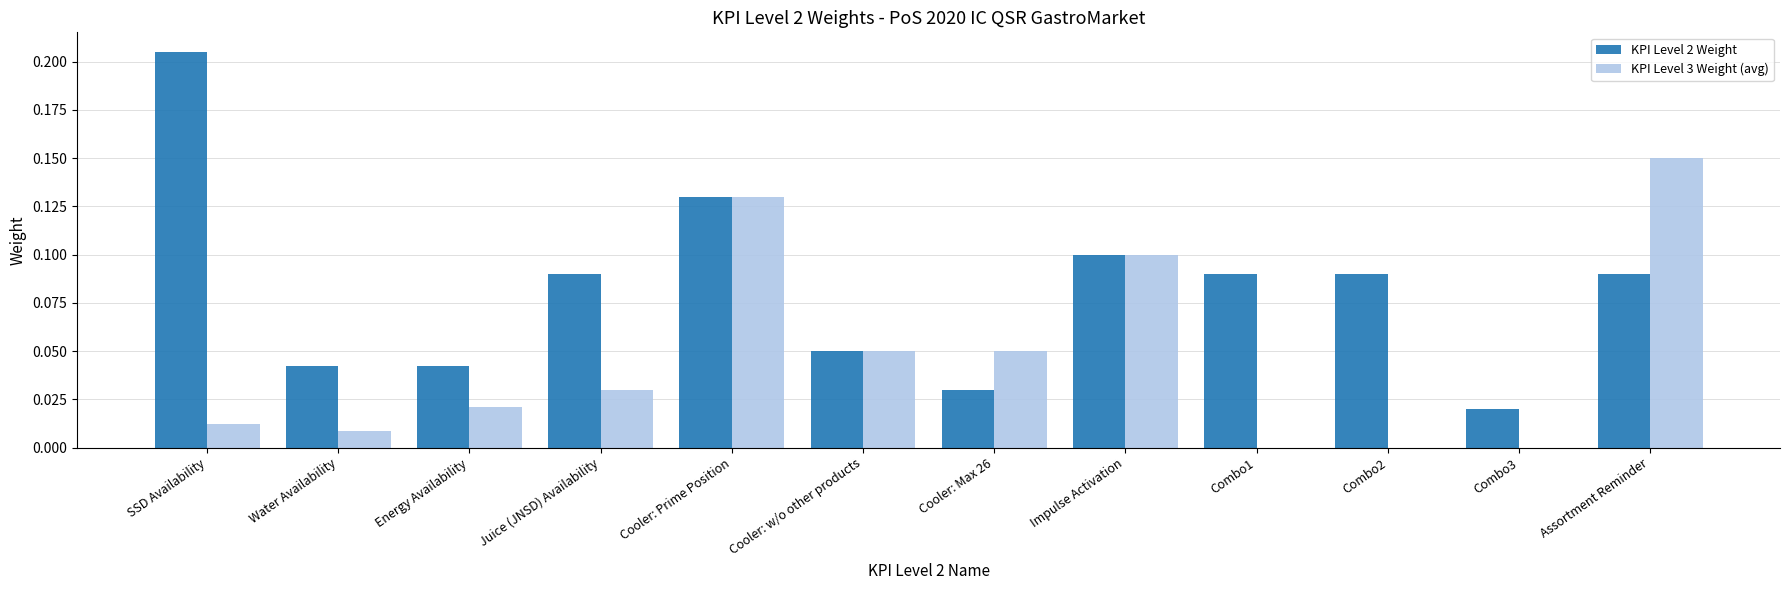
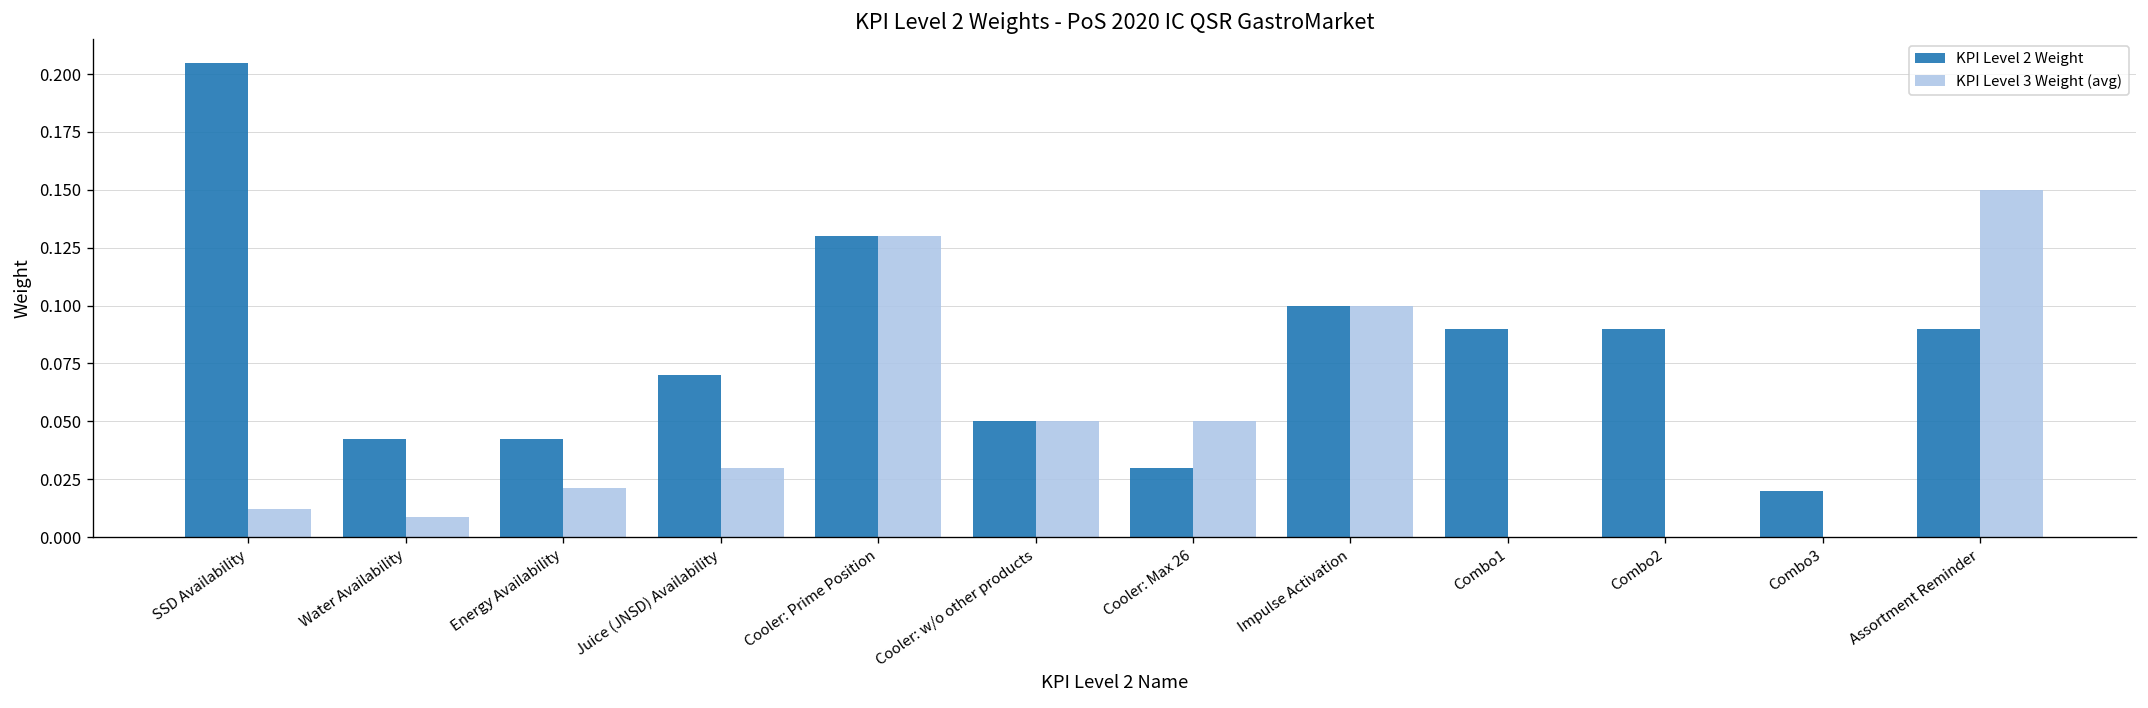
  {
    "KPI Level 2 Weight": {
      "SSD Availability": 0.205,
      "Water Availability": 0.043,
      "Energy Availability": 0.043,
-     "Juice (JNSD) Availability": 0.09,
+     "Juice (JNSD) Availability": 0.07,
      "Cooler: Prime Position": 0.13,
      "Cooler: w/o other products": 0.05,
      "Cooler: Max 26": 0.03,
      "Impulse Activation": 0.10,
      "Combo1": 0.09,
      "Combo2": 0.09,
      "Combo3": 0.02,
      "Assortment Reminder": 0.09
    },
    "KPI Level 3 Weight (avg)": {
      "SSD Availability": 0.012,
      "Water Availability": 0.008,
      "Energy Availability": 0.02,
      "Juice (JNSD) Availability": 0.03,
      "Cooler: Prime Position": 0.13,
      "Cooler: w/o other products": 0.05,
      "Cooler: Max 26": 0.05,
      "Impulse Activation": 0.10,
      "Combo1": 0.00,
      "Combo2": 0.00,
      "Combo3": 0.00,
      "Assortment Reminder": 0.15
    }
  }
